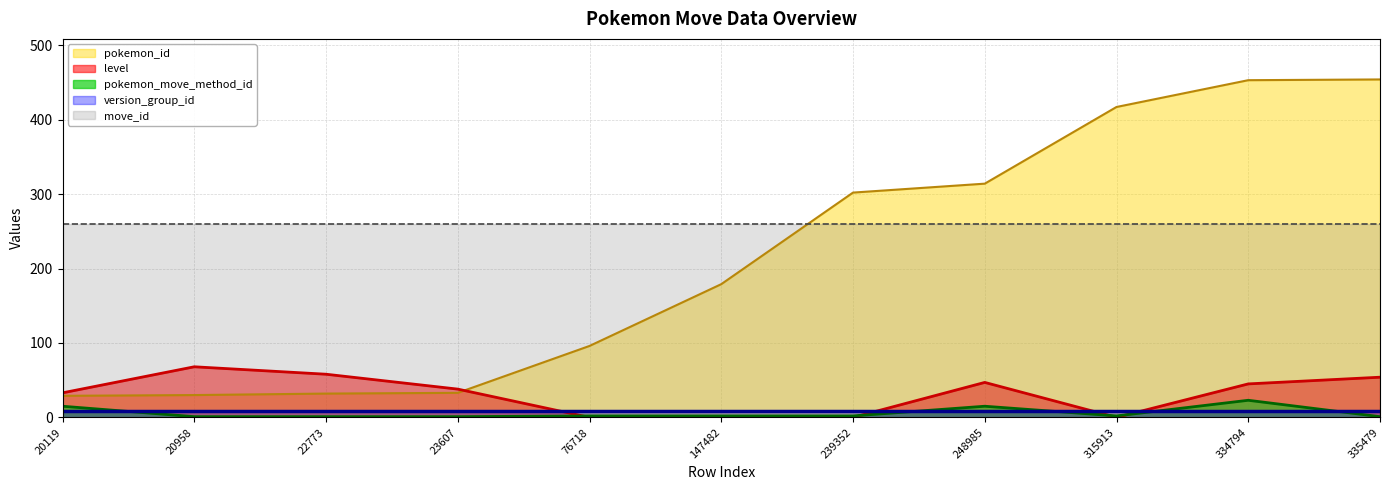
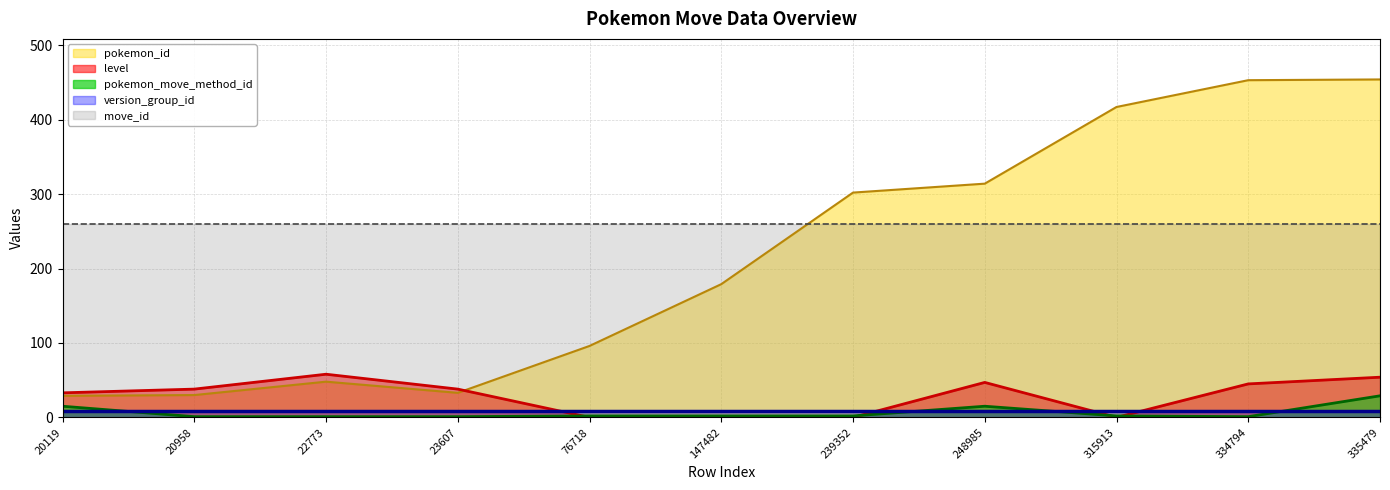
  {
    "pokemon_id": {
      "20119": 30,
      "20958": 30,
-     "22773": 30,
+     "22773": 50,
      "23607": 30,
      "76718": 100,
      "147482": 180,
      "239352": 300,
      "248985": 310,
      "315913": 420,
      "334794": 450,
      "335479": 450
    },
    "level": {
      "20119": 30,
-     "20958": 70,
+     "20958": 40,
      "22773": 60,
      "23607": 40,
      "248985": 50,
      "334794": 50,
      "335479": 50
    },
    "pokemon_move_method_id": {
      "20119": 20,
      "20958": 0,
      "22773": 0,
      "23607": 0,
      "248985": 20,
-     "334794": 20,
-     "335479": 0
+     "334794": 0,
+     "335479": 30
    },
    "version_group_id": {
      "20119": 10,
      "20958": 10,
      "22773": 10,
      "23607": 10,
      "76718": 10,
      "147482": 10,
      "239352": 10,
      "248985": 10,
      "315913": 10,
      "334794": 10,
      "335479": 10
    },
    "move_id": {
      "20119": 260,
      "20958": 260,
      "22773": 260,
      "23607": 260,
      "76718": 260,
      "147482": 260,
      "239352": 260,
      "248985": 260,
      "315913": 260,
      "334794": 260,
      "335479": 260
    }
  }
